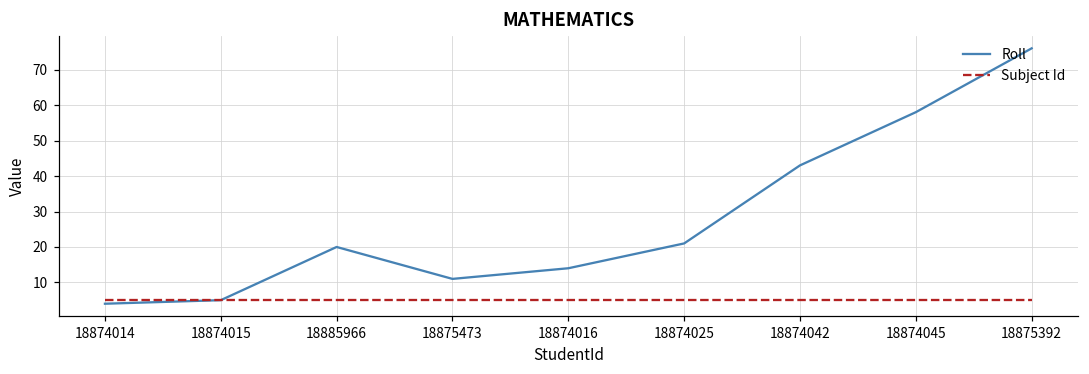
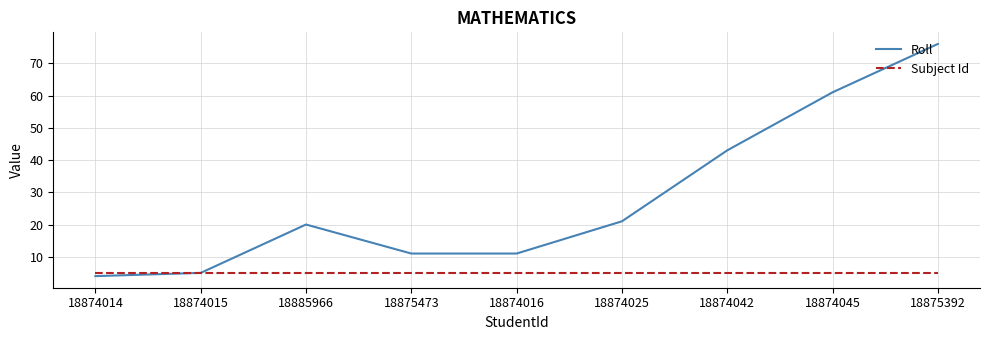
  {
    "Roll": {
      "18874014": 4,
      "18885966": 20,
      "18875473": 11,
-     "18874016": 14,
+     "18874016": 11,
      "18874025": 21,
      "18874042": 43,
-     "18874045": 58,
+     "18874045": 61,
      "18875392": 76
    },
    "Subject Id": {
      "18874014": 5,
      "18885966": 5,
      "18875473": 5,
      "18874016": 5,
      "18874025": 5,
      "18874042": 5,
      "18874045": 5,
      "18875392": 5
    }
  }
